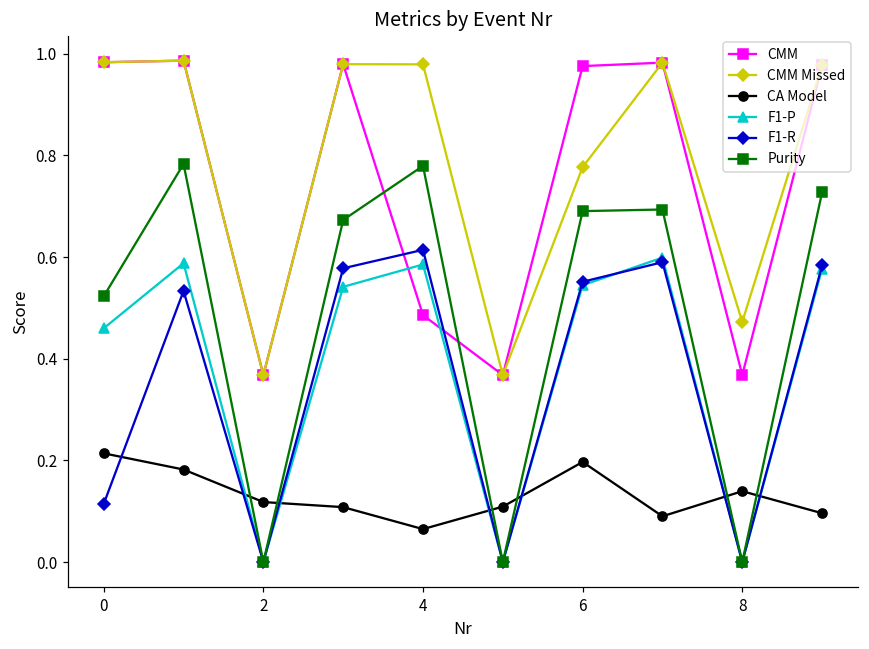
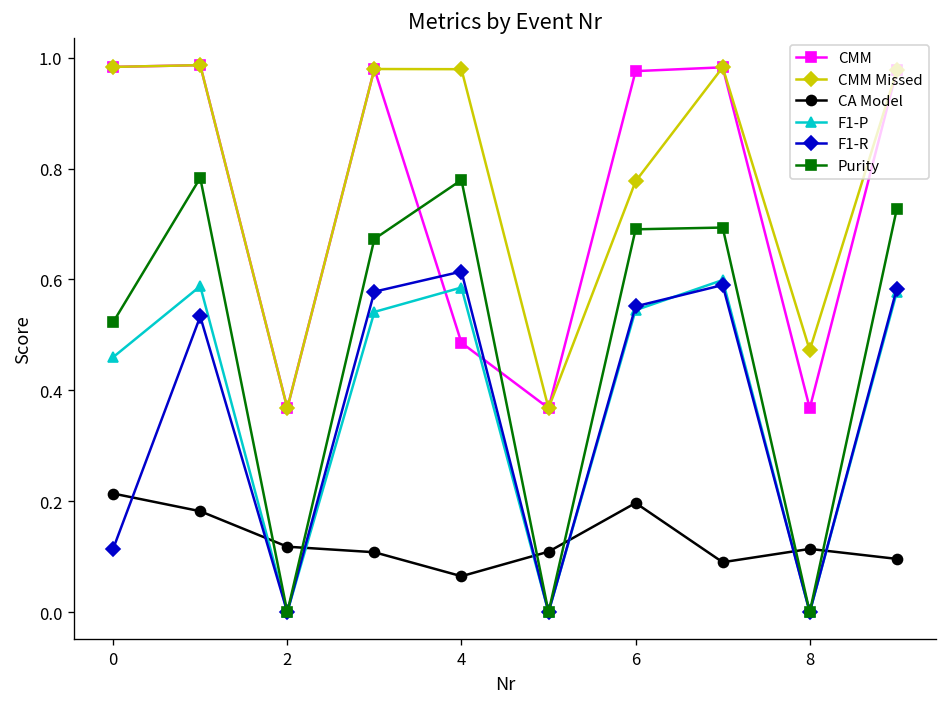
  {
    "CMM": {
      "4": 0.49,
      "6": 0.98,
      "8": 0.37
    },
    "CMM Missed": {
      "4": 0.98,
      "6": 0.78,
      "8": 0.47
    },
    "CA Model": {
      "0": 0.21,
      "2": 0.12,
      "4": 0.06,
      "6": 0.20,
-     "8": 0.14
+     "8": 0.11
    },
    "F1-P": {
      "0": 0.46,
      "4": 0.59,
      "6": 0.54
    },
    "F1-R": {
      "0": 0.11,
      "4": 0.61,
      "6": 0.55
    },
    "Purity": {
      "0": 0.52,
      "4": 0.78,
      "6": 0.69
    }
  }
